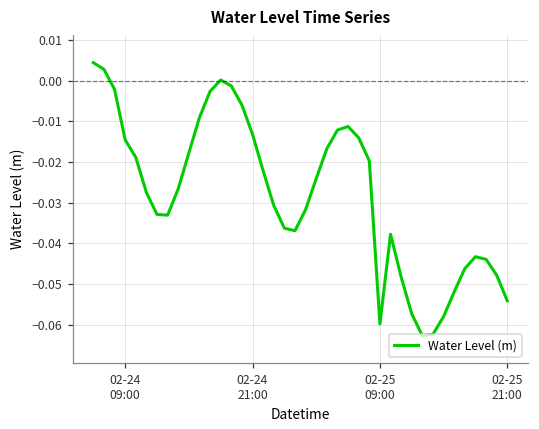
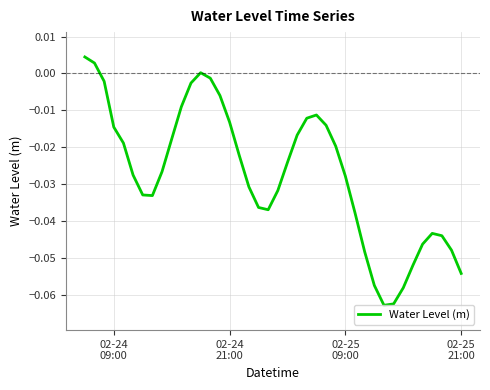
  {
    "02-24 09:00": -0.015,
    "02-24 21:00": -0.013,
-   "02-25 09:00": -0.060,
+   "02-25 09:00": -0.028,
    "02-25 21:00": -0.054
  }
